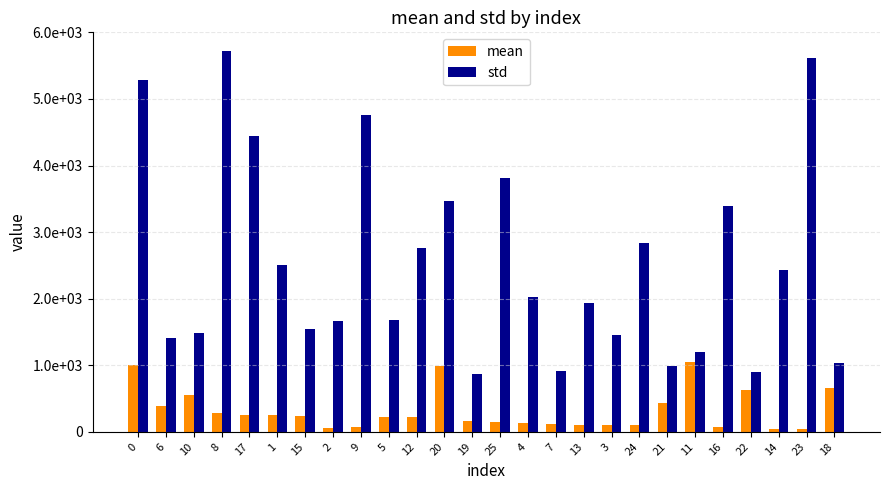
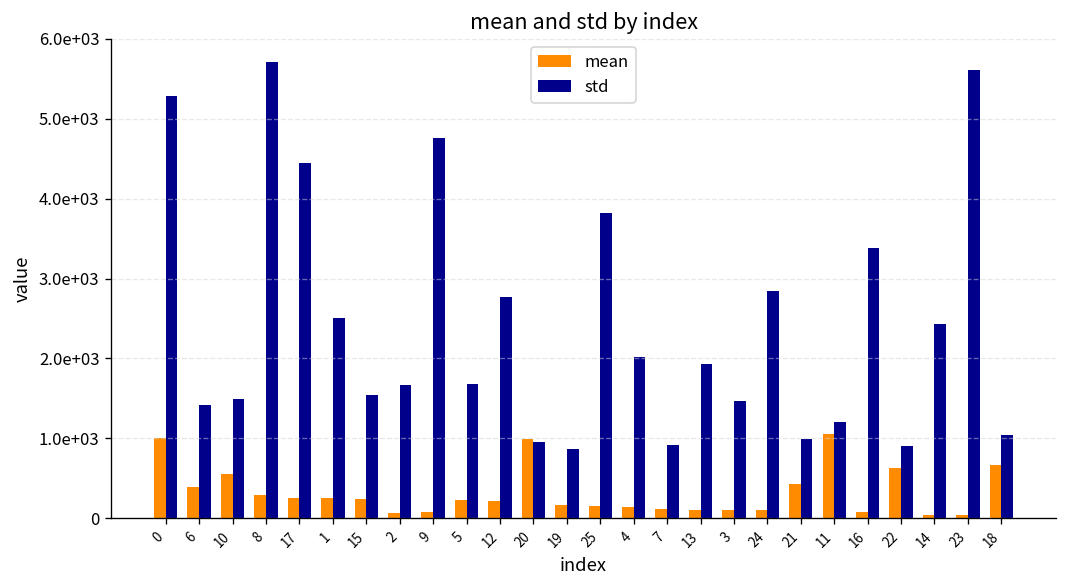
  {
    "mean": {
      "0": 1000,
      "6": 400,
      "10": 600,
      "8": 300,
      "17": 300,
      "1": 200,
      "15": 200,
      "2": 100,
      "9": 100,
      "5": 200,
      "12": 200,
      "20": 1000,
      "19": 200,
      "25": 100,
      "4": 100,
      "7": 100,
      "13": 100,
      "3": 100,
      "24": 100,
      "21": 400,
      "11": 1100,
      "16": 100,
      "22": 600,
      "14": 0,
      "18": 700
    },
    "std": {
      "0": 5300,
      "6": 1400,
      "10": 1500,
      "8": 5700,
      "17": 4400,
      "1": 2500,
      "15": 1500,
      "2": 1700,
      "9": 4800,
      "5": 1700,
      "12": 2800,
-     "20": 3500,
+     "20": 1000,
      "19": 900,
      "25": 3800,
      "4": 2000,
      "7": 900,
      "13": 1900,
      "3": 1500,
      "24": 2800,
      "21": 1000,
      "11": 1200,
      "16": 3400,
      "22": 900,
      "14": 2400,
      "23": 5600,
      "18": 1000
    }
  }
